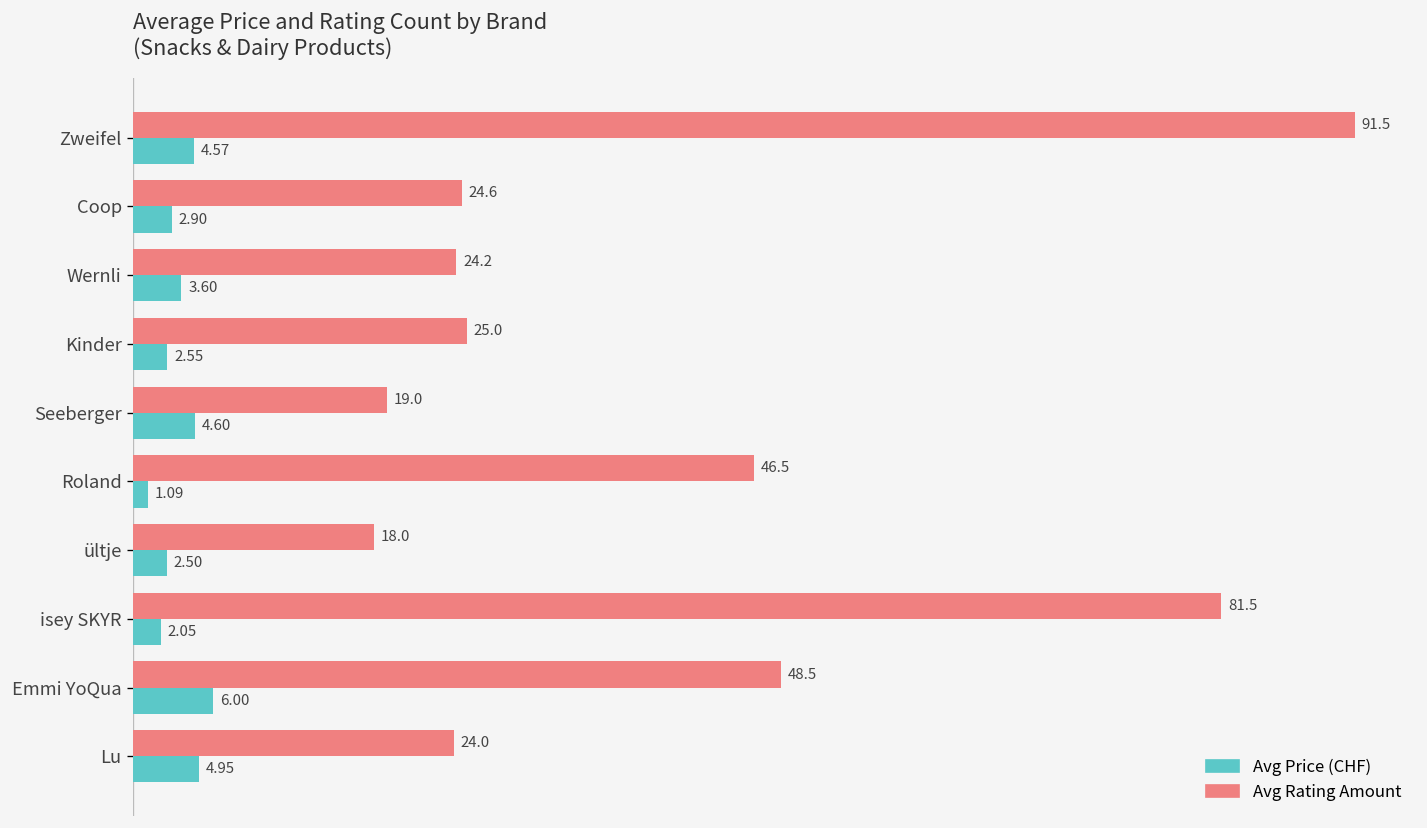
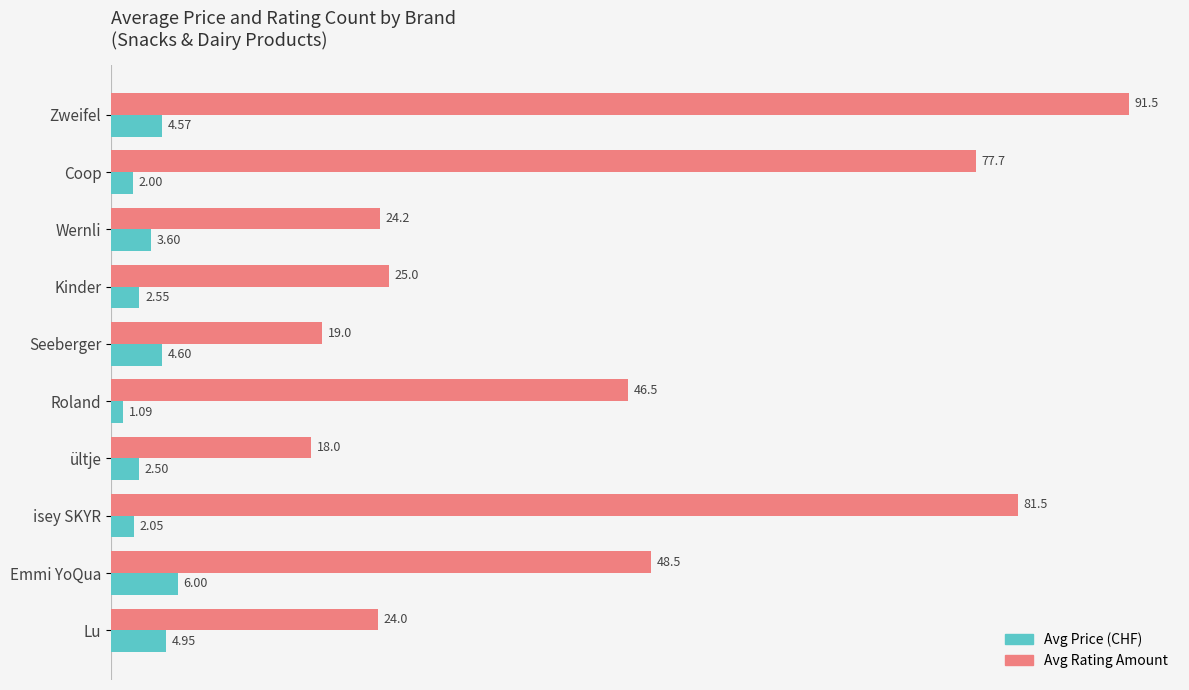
  {
    "Avg Price (CHF)": {
      "Zweifel": 4.57,
-     "Coop": 2.90,
+     "Coop": 2.00,
      "Wernli": 3.60,
      "Kinder": 2.55,
      "Seeberger": 4.60,
      "Roland": 1.09,
      "ültje": 2.50,
      "isey SKYR": 2.05,
      "Emmi YoQua": 6.00,
      "Lu": 4.95
    },
    "Avg Rating Amount": {
      "Zweifel": 91.5,
-     "Coop": 24.6,
+     "Coop": 77.7,
      "Wernli": 24.2,
      "Kinder": 25.0,
      "Seeberger": 19.0,
      "Roland": 46.5,
      "ültje": 18.0,
      "isey SKYR": 81.5,
      "Emmi YoQua": 48.5,
      "Lu": 24.0
    }
  }
